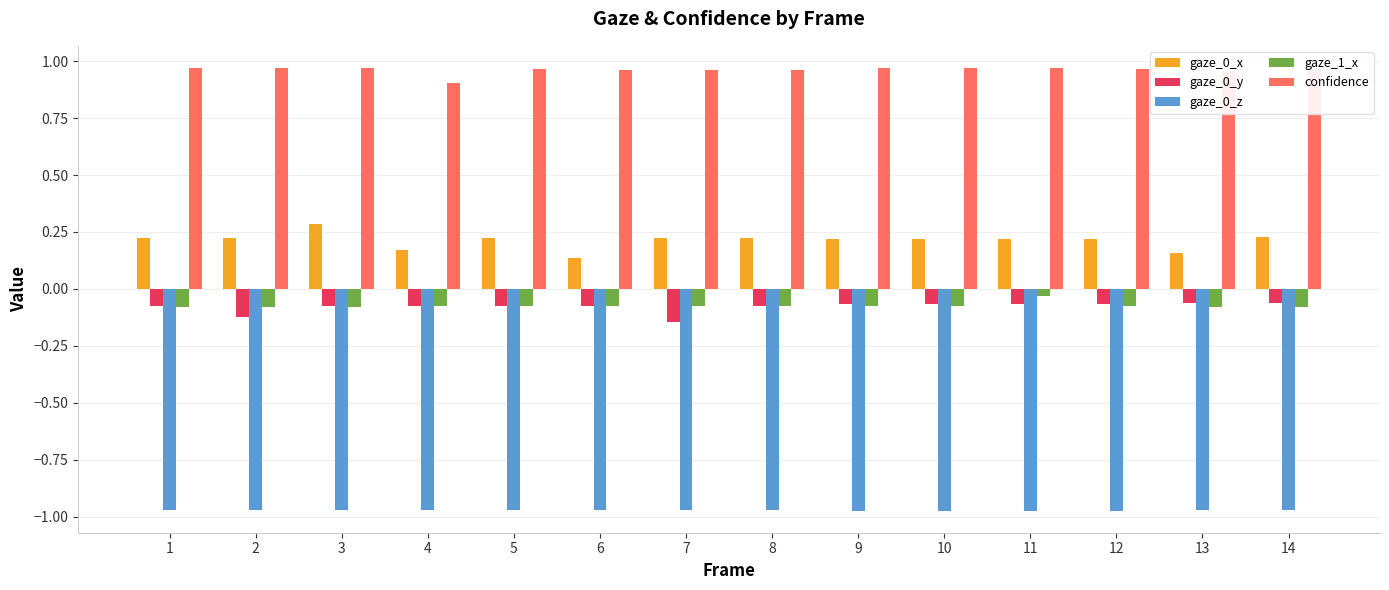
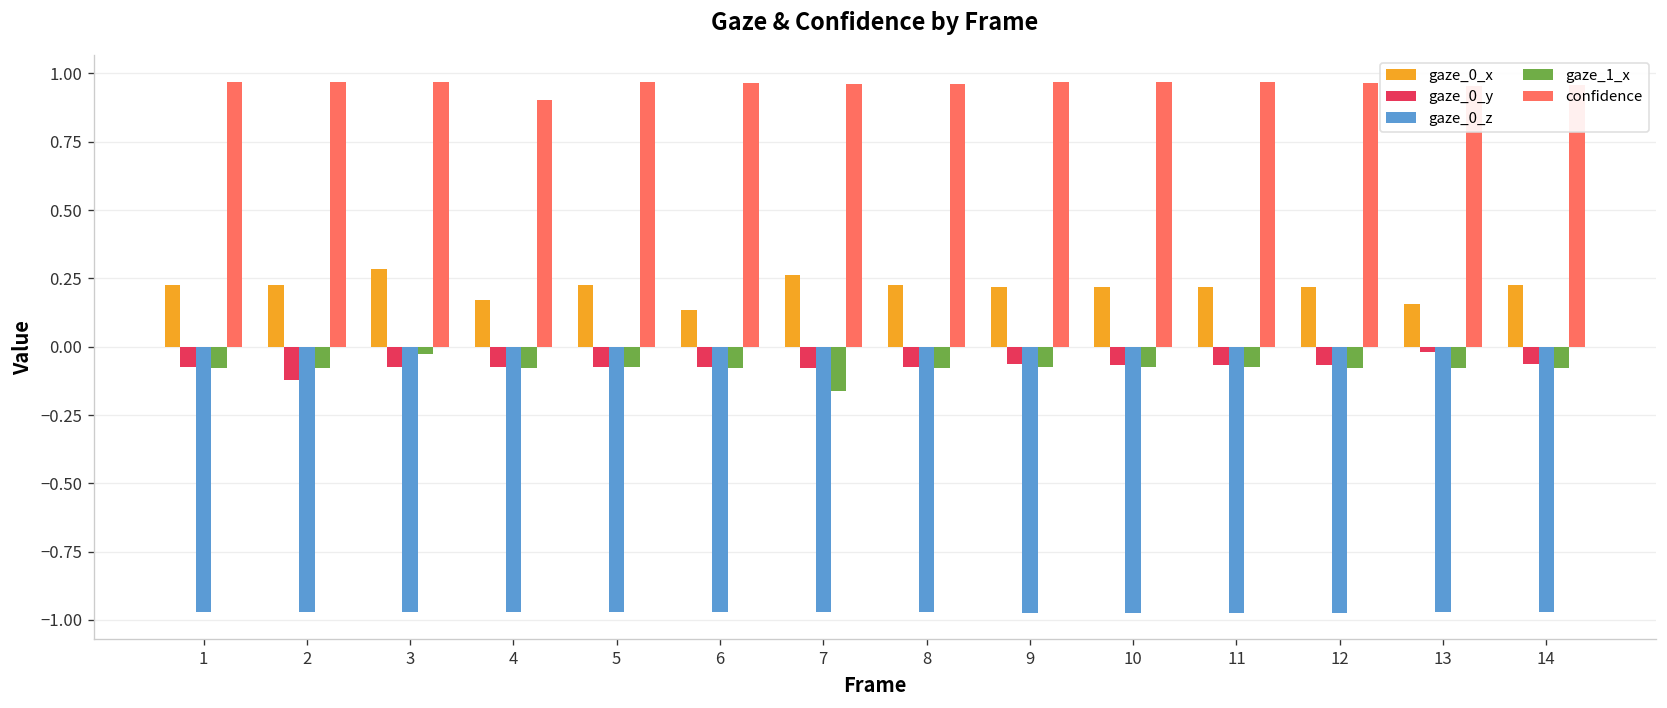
  {
    "gaze_0_x": {
      "1": 0.22,
      "2": 0.22,
      "3": 0.28,
      "4": 0.17,
      "5": 0.22,
      "6": 0.14,
-     "7": 0.22,
+     "7": 0.26,
      "8": 0.22,
      "9": 0.22,
      "10": 0.22,
      "11": 0.22,
      "12": 0.22,
      "13": 0.16,
      "14": 0.23
    },
    "gaze_0_y": {
      "1": -0.07,
      "2": -0.12,
      "3": -0.07,
      "4": -0.07,
      "5": -0.07,
      "6": -0.08,
-     "7": -0.14,
+     "7": -0.08,
      "8": -0.07,
      "9": -0.07,
      "10": -0.07,
      "11": -0.07,
      "12": -0.07,
-     "13": -0.06,
+     "13": -0.02,
      "14": -0.06
    },
    "gaze_0_z": {
      "1": -0.97,
      "2": -0.97,
      "3": -0.97,
      "4": -0.97,
      "5": -0.97,
      "6": -0.97,
      "7": -0.97,
      "8": -0.97,
      "9": -0.97,
      "10": -0.97,
      "11": -0.97,
      "12": -0.97,
      "13": -0.97,
      "14": -0.97
    },
    "gaze_1_x": {
      "1": -0.08,
      "2": -0.08,
-     "3": -0.08,
+     "3": -0.03,
      "4": -0.08,
      "5": -0.08,
      "6": -0.08,
-     "7": -0.08,
+     "7": -0.16,
      "8": -0.08,
      "9": -0.07,
      "10": -0.07,
-     "11": -0.03,
+     "11": -0.08,
      "12": -0.08,
      "13": -0.08,
      "14": -0.08
    },
    "confidence": {
      "1": 0.97,
      "2": 0.97,
      "3": 0.97,
      "4": 0.90,
      "5": 0.97,
      "6": 0.96,
      "7": 0.96,
      "8": 0.96,
      "9": 0.97,
      "10": 0.97,
      "11": 0.97,
      "12": 0.97
    }
  }
